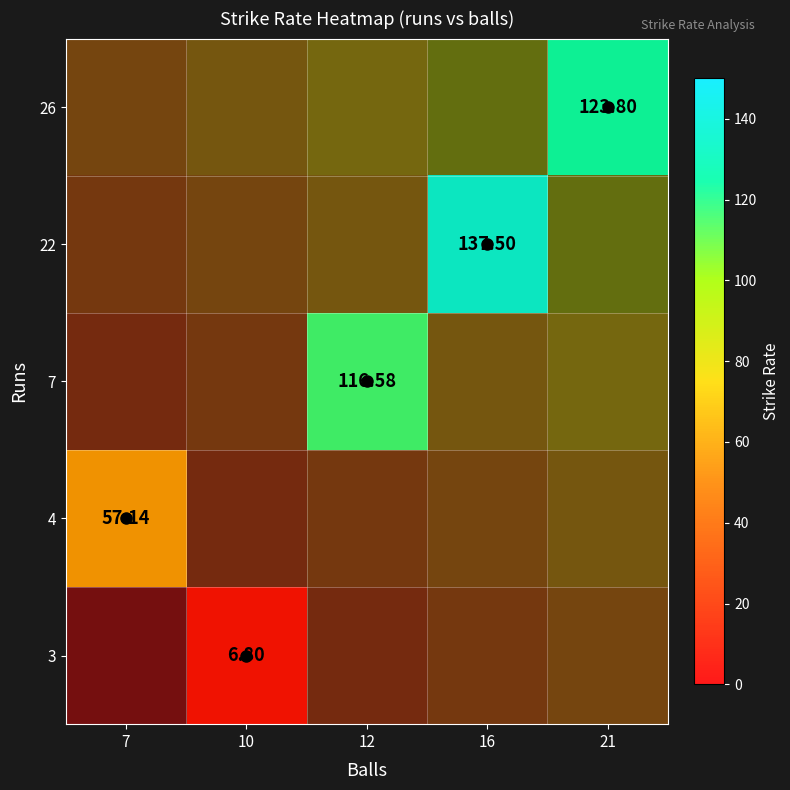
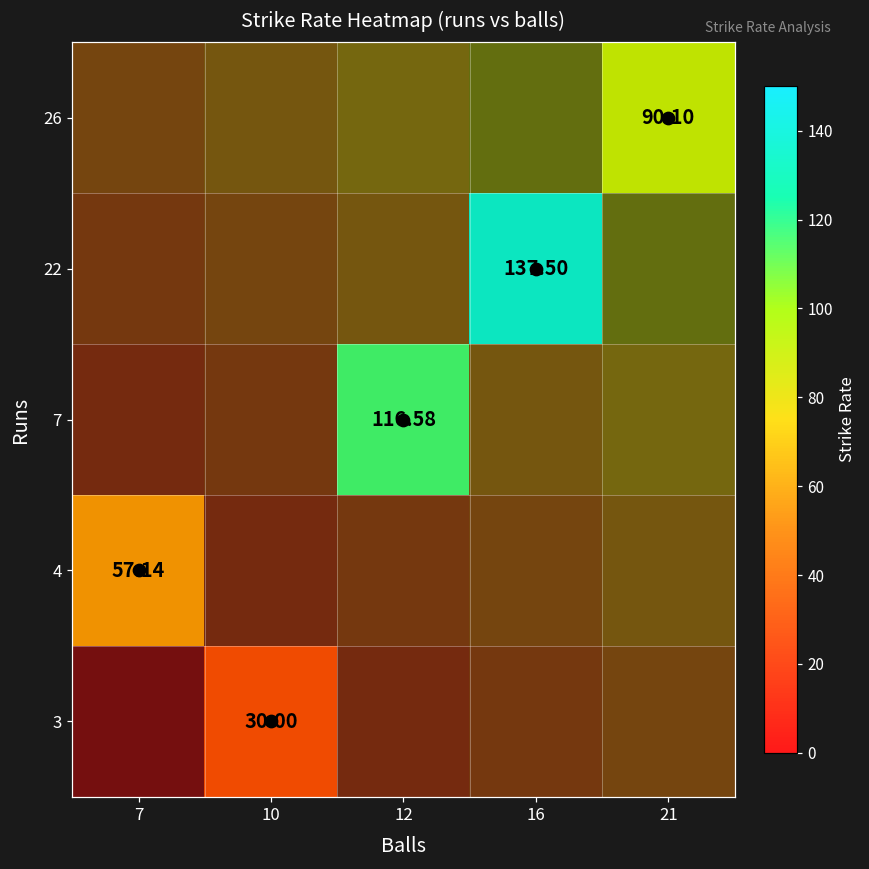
  {
    "26": {
-     "21": 123.80
+     "21": 90.10
    },
    "3": {
-     "10": 6.80
+     "10": 30.00
    }
  }
